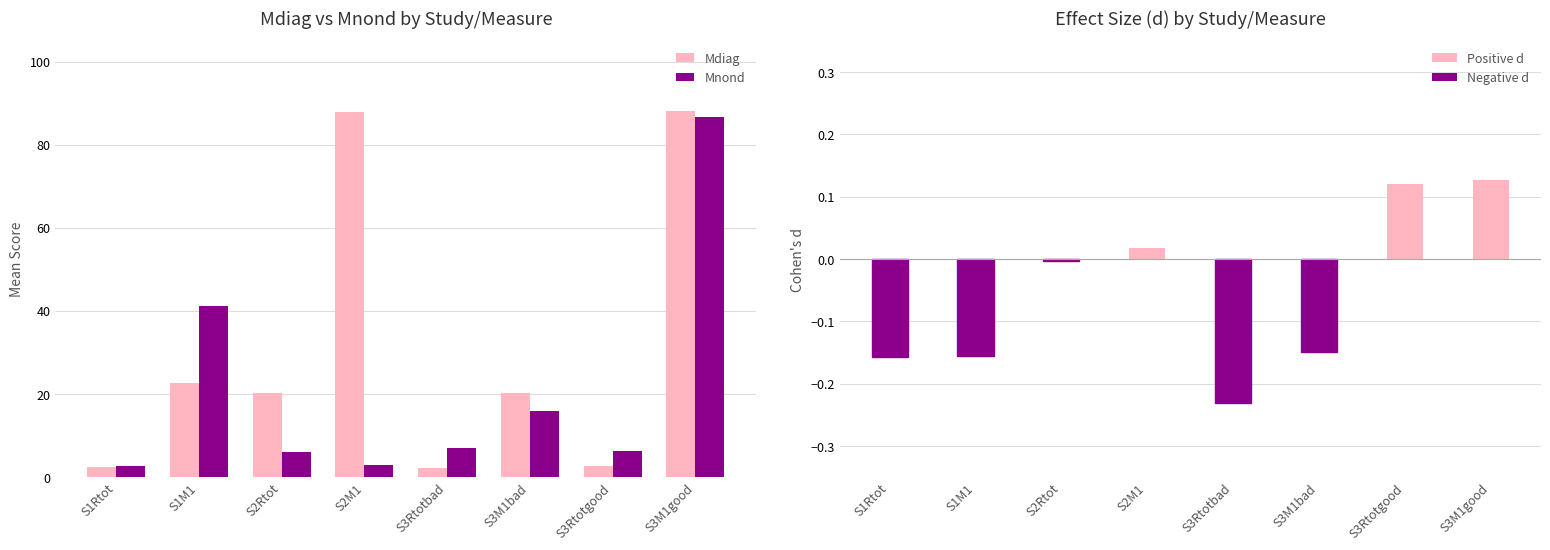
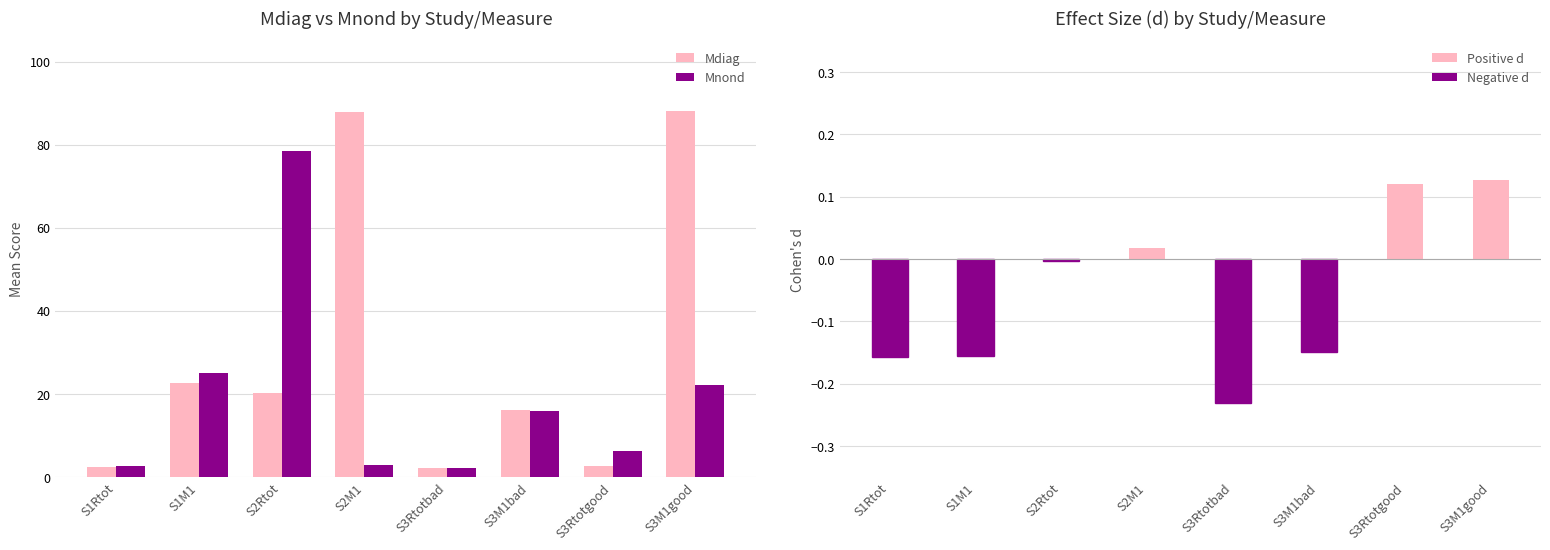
  {
    "Mdiag vs Mnond by Study/Measure": {
      "Mdiag": {
        "S1Rtot": 2,
        "S1M1": 23,
        "S2Rtot": 20,
        "S2M1": 88,
        "S3Rtotbad": 2,
-       "S3M1bad": 20,
+       "S3M1bad": 16,
        "S3Rtotgood": 3,
        "S3M1good": 88
      },
      "Mnond": {
        "S1Rtot": 3,
-       "S1M1": 41,
-       "S2Rtot": 6,
+       "S1M1": 25,
+       "S2Rtot": 79,
        "S2M1": 3,
-       "S3Rtotbad": 7,
+       "S3Rtotbad": 2,
        "S3M1bad": 16,
        "S3Rtotgood": 6,
-       "S3M1good": 87
+       "S3M1good": 22
      }
    }
  }
